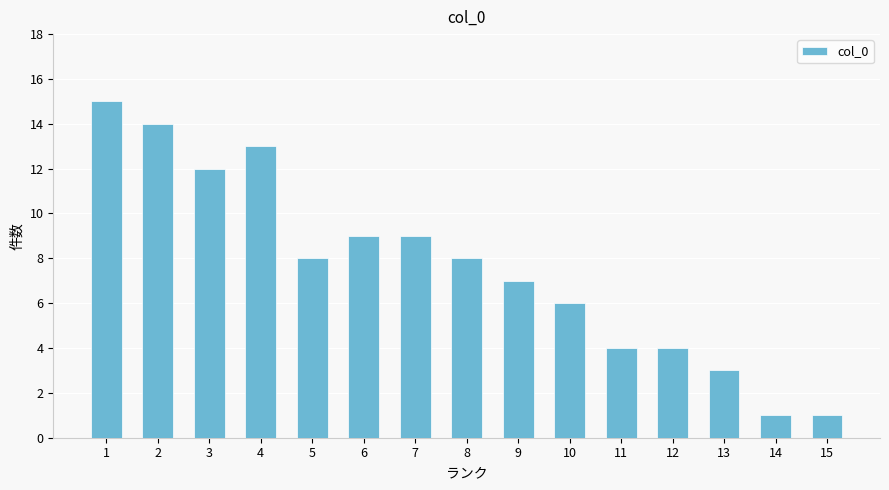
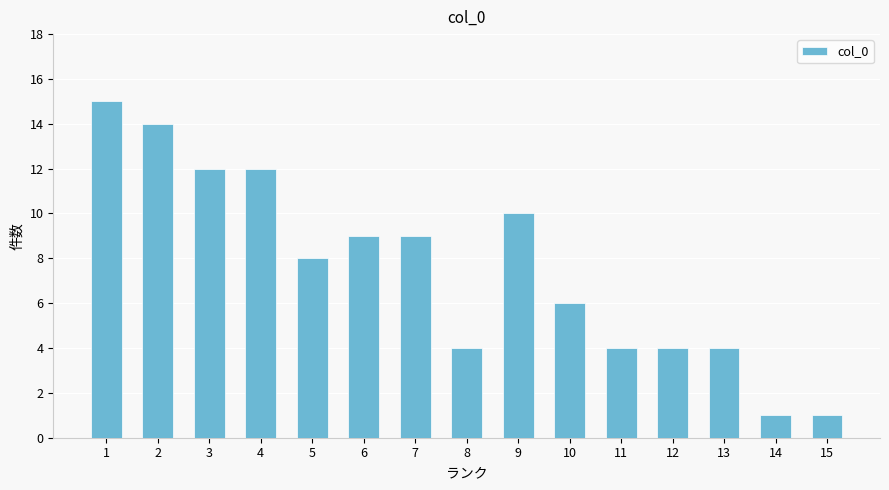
  {
    "1": 15,
    "2": 14,
    "3": 12,
-   "4": 13,
+   "4": 12,
    "5": 8,
    "6": 9,
    "7": 9,
-   "8": 8,
-   "9": 7,
+   "8": 4,
+   "9": 10,
    "10": 6,
    "11": 4,
    "12": 4,
-   "13": 3,
+   "13": 4,
    "14": 1,
    "15": 1
  }
